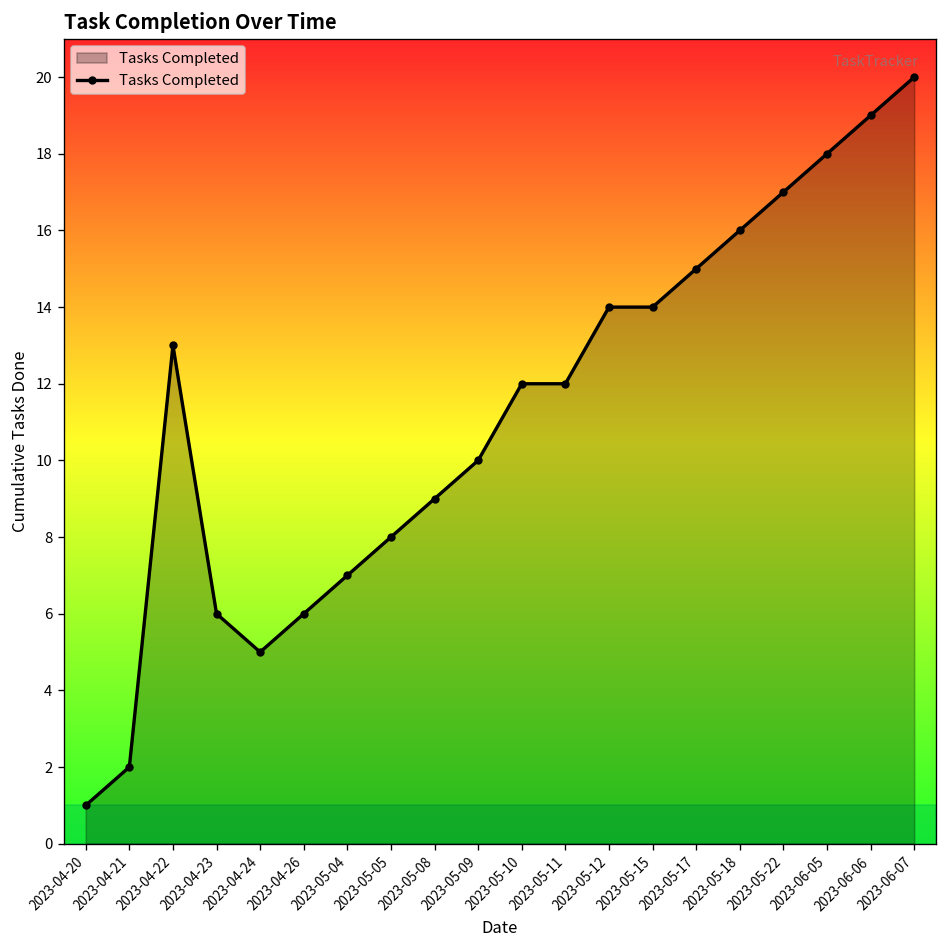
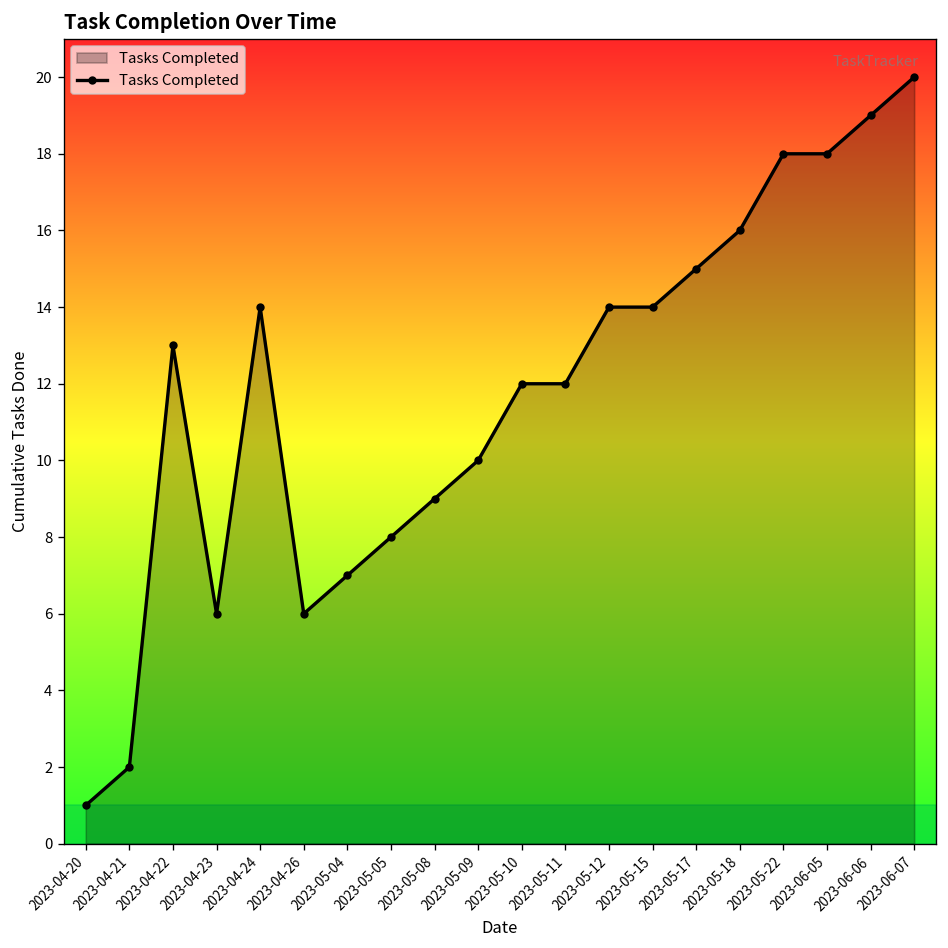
  {
    "2023-04-21": 2,
    "2023-04-22": 13,
    "2023-04-23": 6,
-   "2023-04-24": 5,
+   "2023-04-24": 14,
    "2023-04-26": 6,
    "2023-05-04": 7,
    "2023-05-05": 8,
    "2023-05-08": 9,
    "2023-05-09": 10,
    "2023-05-10": 12,
    "2023-05-11": 12,
    "2023-05-12": 14,
    "2023-05-15": 14,
    "2023-05-17": 15,
    "2023-05-18": 16,
-   "2023-05-22": 17,
+   "2023-05-22": 18,
    "2023-06-05": 18,
    "2023-06-06": 19,
    "2023-06-07": 20
  }
